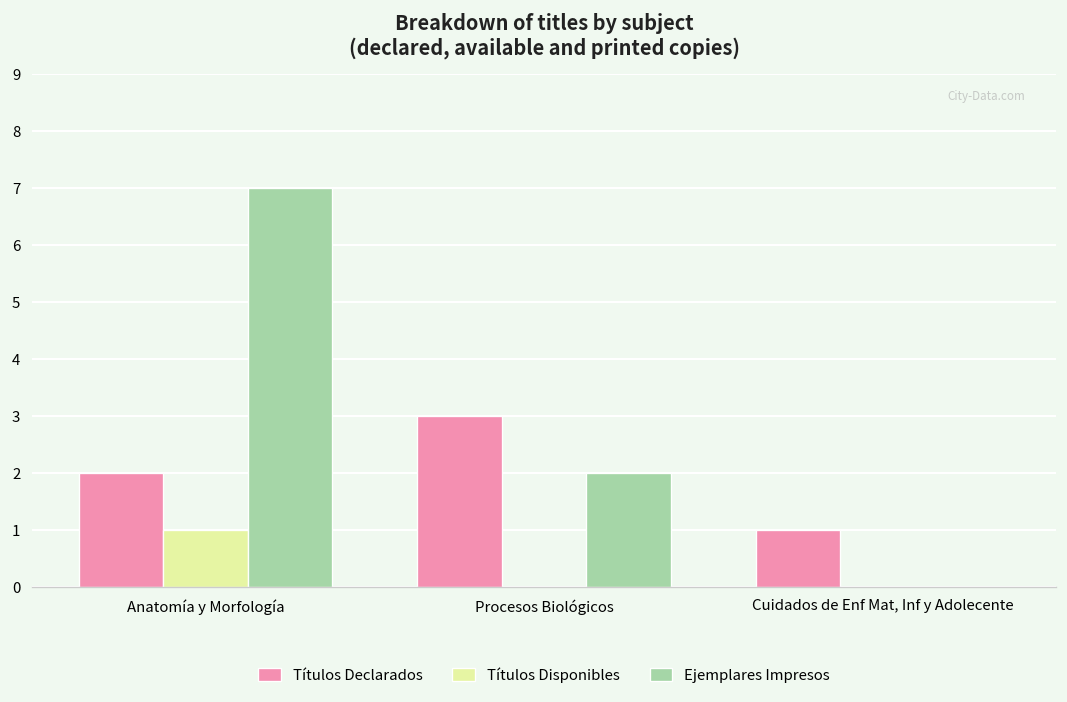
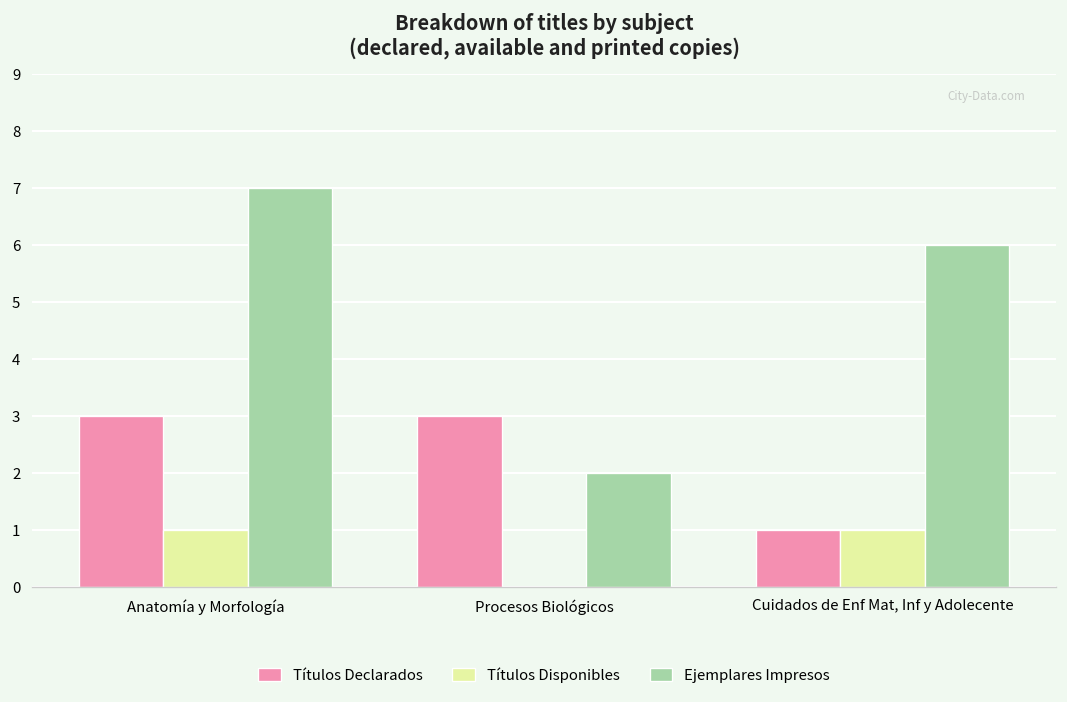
  {
    "Títulos Declarados": {
-     "Anatomía y Morfología": 2,
+     "Anatomía y Morfología": 3,
      "Procesos Biológicos": 3,
      "Cuidados de Enf Mat, Inf y Adolecente": 1
    },
    "Títulos Disponibles": {
      "Anatomía y Morfología": 1,
      "Procesos Biológicos": 0,
-     "Cuidados de Enf Mat, Inf y Adolecente": 0
+     "Cuidados de Enf Mat, Inf y Adolecente": 1
    },
    "Ejemplares Impresos": {
      "Anatomía y Morfología": 7,
      "Procesos Biológicos": 2,
-     "Cuidados de Enf Mat, Inf y Adolecente": 0
+     "Cuidados de Enf Mat, Inf y Adolecente": 6
    }
  }
